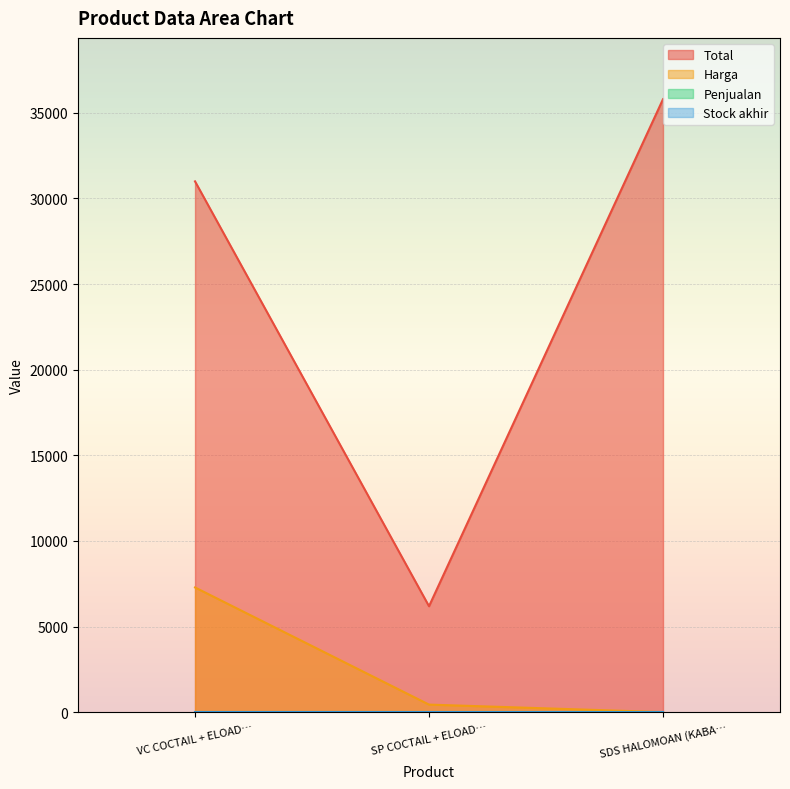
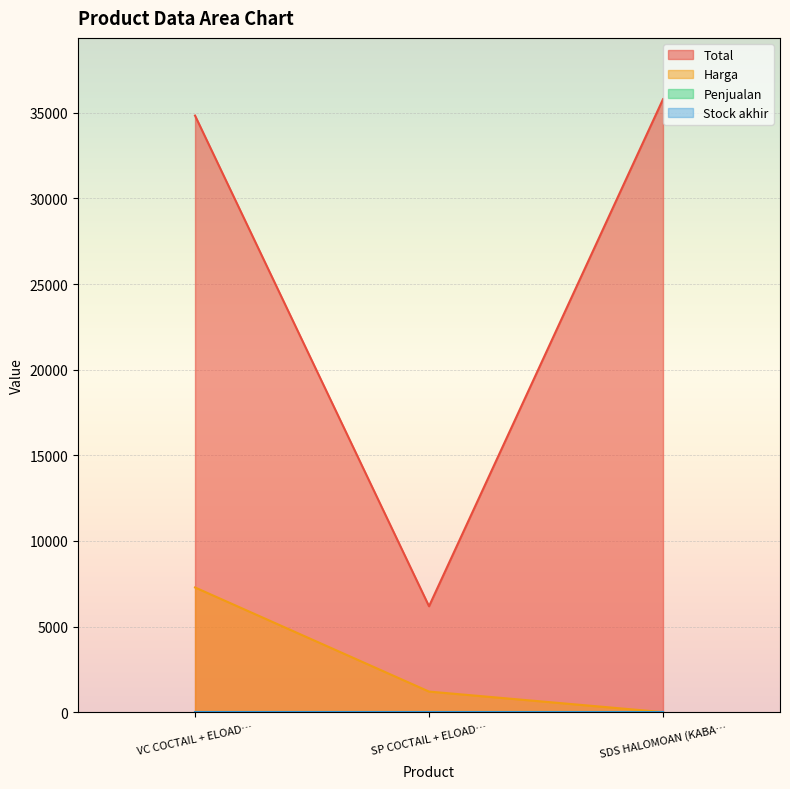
  {
    "Total": {
-     "VC COCTAIL + ELOAD…": 31000,
+     "VC COCTAIL + ELOAD…": 34800,
      "SP COCTAIL + ELOAD…": 6200,
      "SDS HALOMOAN (KABA…": 35800
    },
    "Harga": {
      "VC COCTAIL + ELOAD…": 7300,
-     "SP COCTAIL + ELOAD…": 400
+     "SP COCTAIL + ELOAD…": 1200
    },
    "Stock akhir": {
      "VC COCTAIL + ELOAD…": 0,
      "SP COCTAIL + ELOAD…": 0
    }
  }
